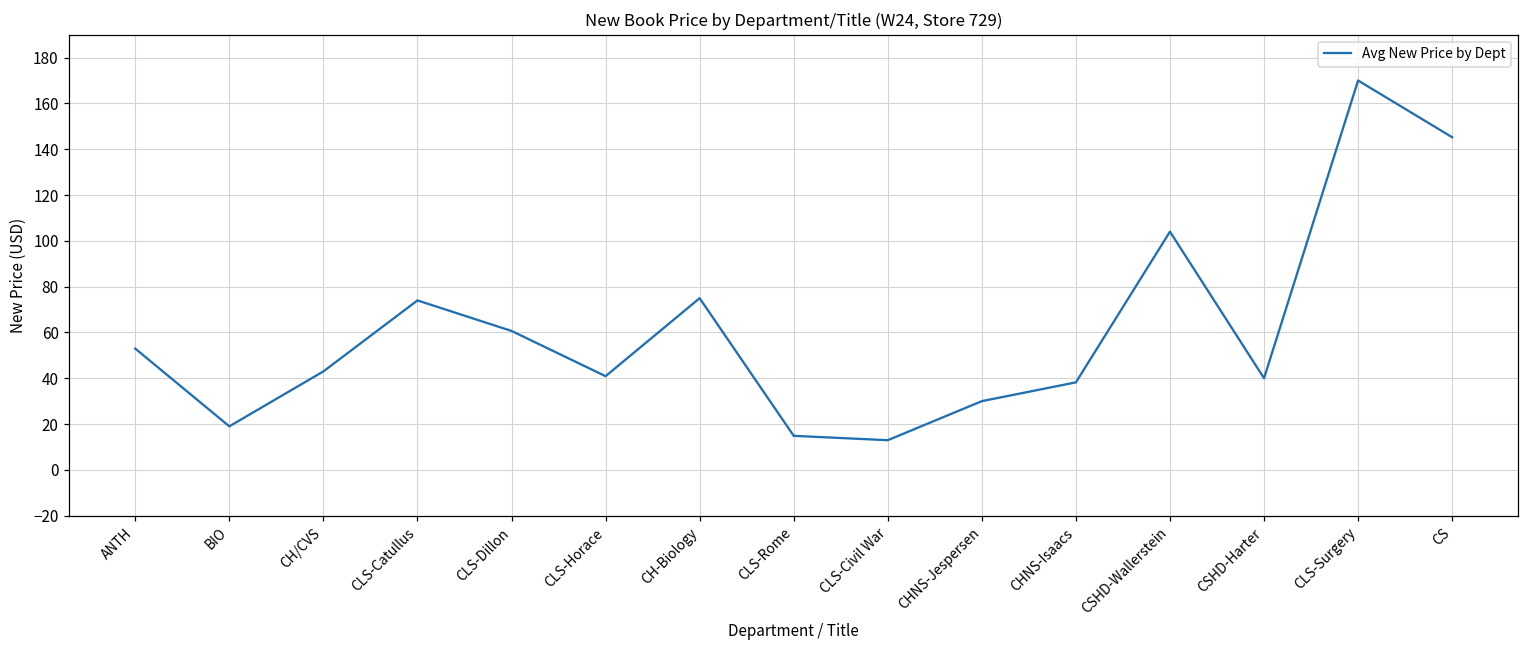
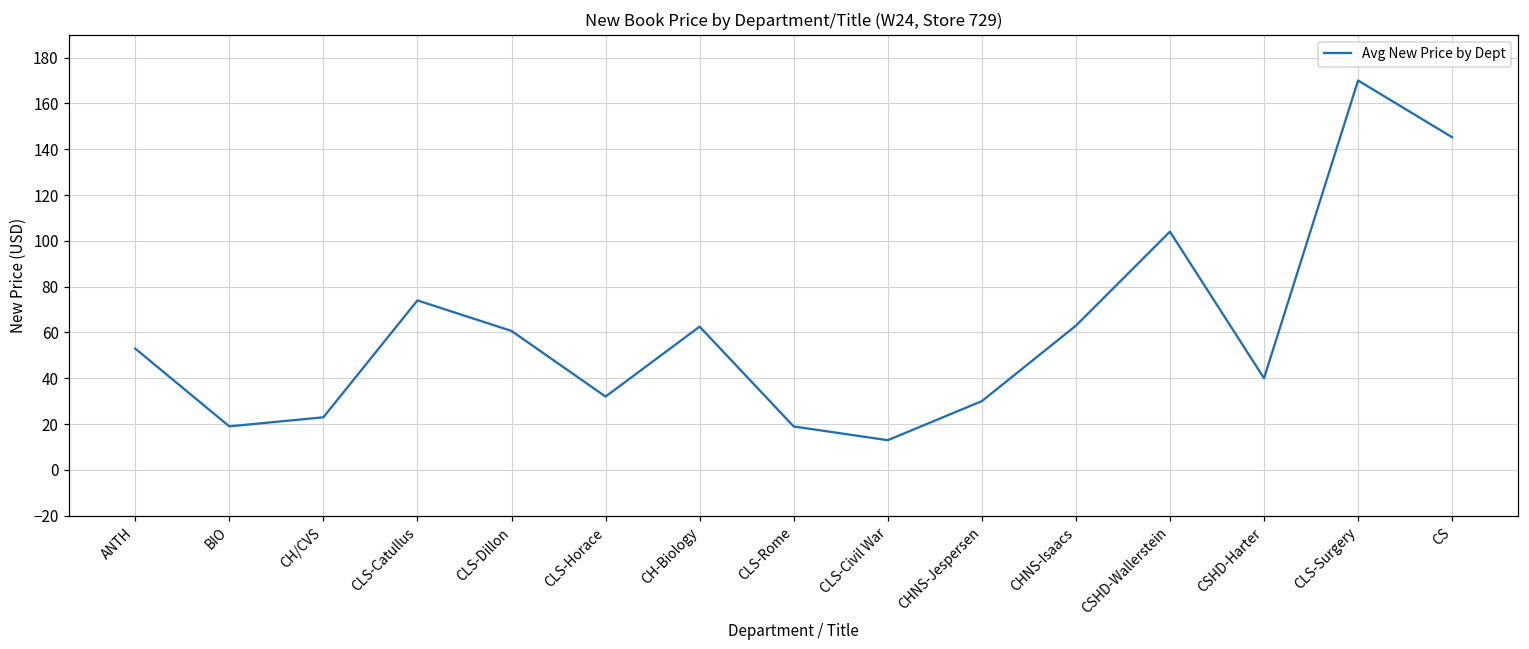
  {
    "ANTH": 53,
    "BIO": 19,
-   "CH/CVS": 43,
+   "CH/CVS": 23,
    "CLS-Catullus": 74,
    "CLS-Dillon": 61,
-   "CLS-Horace": 41,
-   "CH-Biology": 75,
-   "CLS-Rome": 15,
+   "CLS-Horace": 32,
+   "CH-Biology": 63,
+   "CLS-Rome": 19,
    "CLS-Civil War": 13,
    "CHNS-Jespersen": 30,
-   "CHNS-Isaacs": 38,
+   "CHNS-Isaacs": 63,
    "CSHD-Wallerstein": 104,
    "CSHD-Harter": 40,
    "CLS-Surgery": 170,
    "CS": 145
  }
